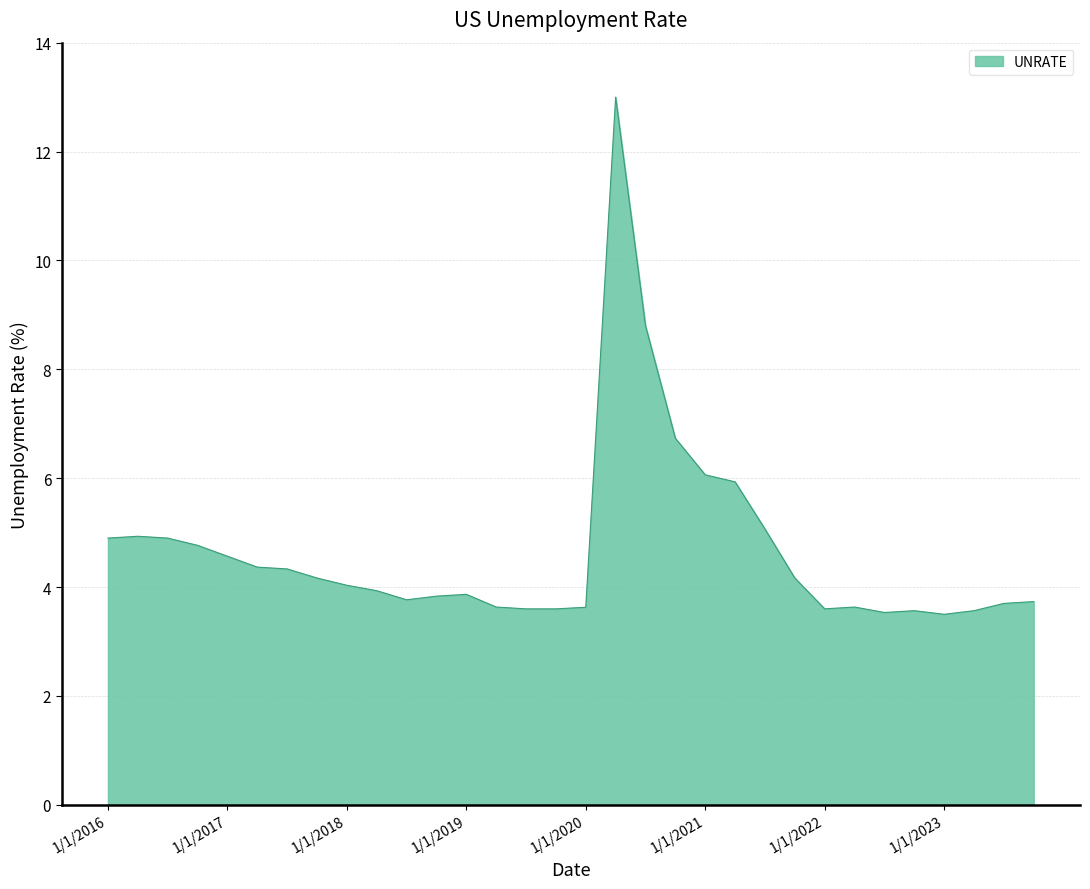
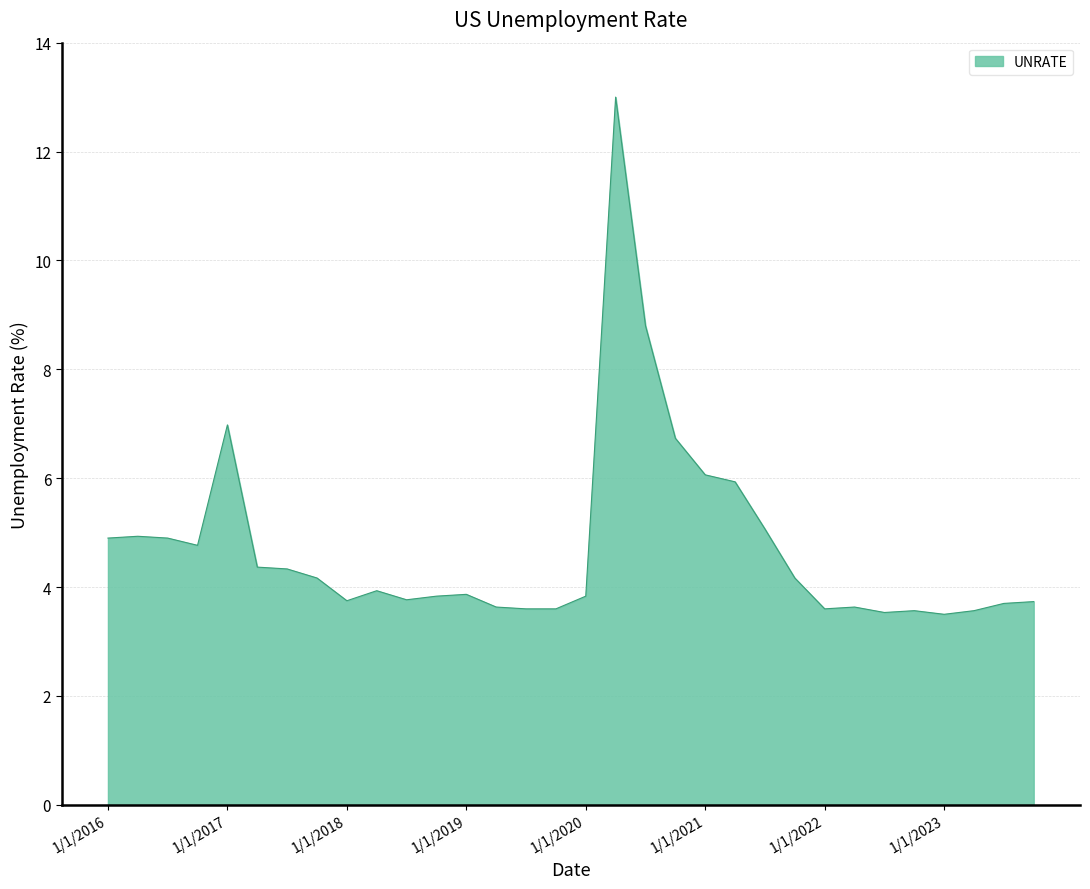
  {
    "1/1/2016": 4.9,
-   "1/1/2017": 4.6,
-   "1/1/2018": 4.0,
+   "1/1/2017": 7.0,
+   "1/1/2018": 3.7,
    "1/1/2019": 3.9,
-   "1/1/2020": 3.6,
+   "1/1/2020": 3.8,
    "1/1/2021": 6.1,
    "1/1/2022": 3.6,
    "1/1/2023": 3.5
  }
